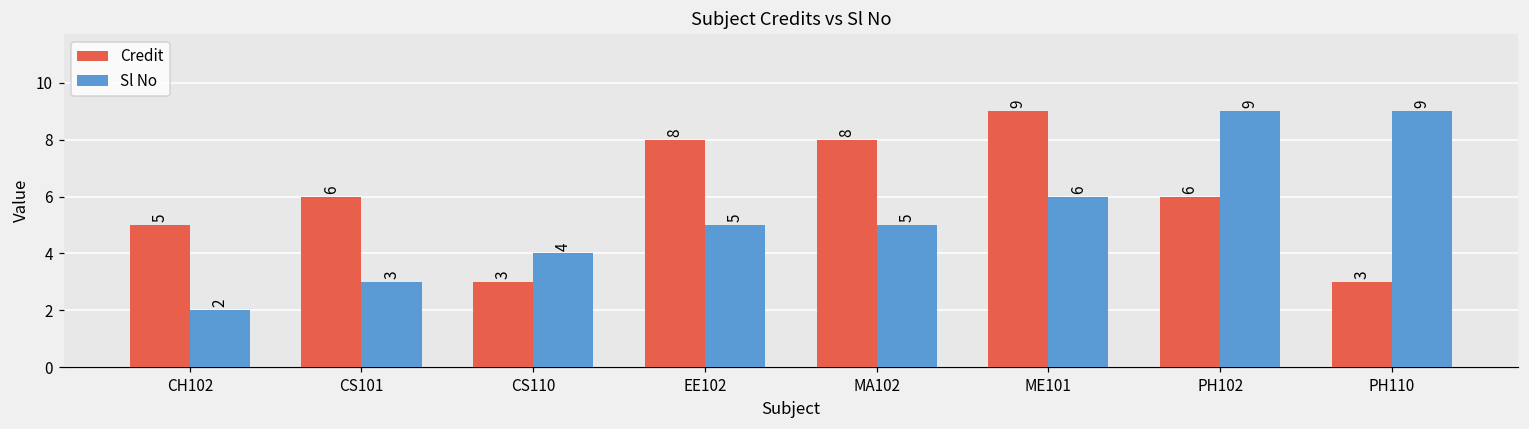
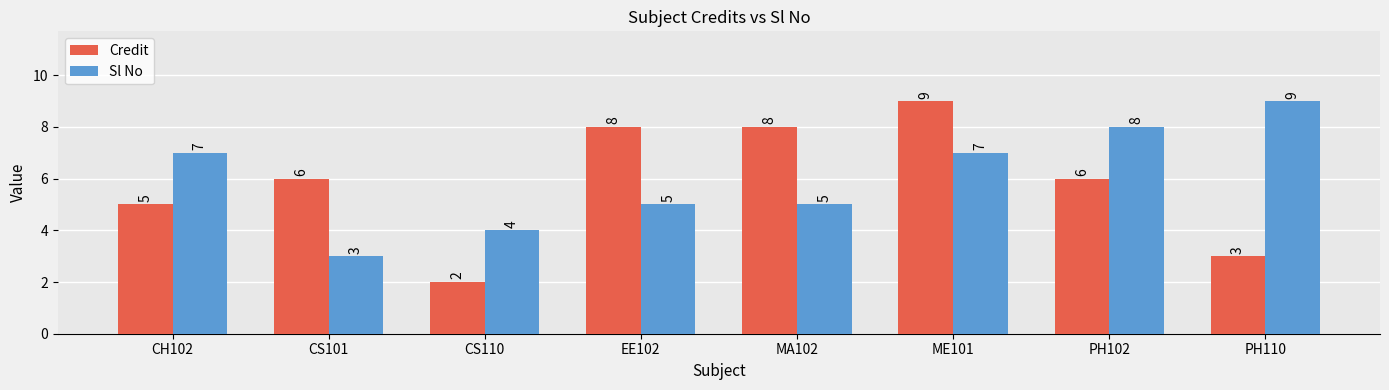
  {
    "Credit": {
      "CH102": 5,
      "CS101": 6,
-     "CS110": 3,
+     "CS110": 2,
      "EE102": 8,
      "MA102": 8,
      "ME101": 9,
      "PH102": 6,
      "PH110": 3
    },
    "Sl No": {
-     "CH102": 2,
+     "CH102": 7,
      "CS101": 3,
      "CS110": 4,
      "EE102": 5,
      "MA102": 5,
-     "ME101": 6,
-     "PH102": 9,
+     "ME101": 7,
+     "PH102": 8,
      "PH110": 9
    }
  }
